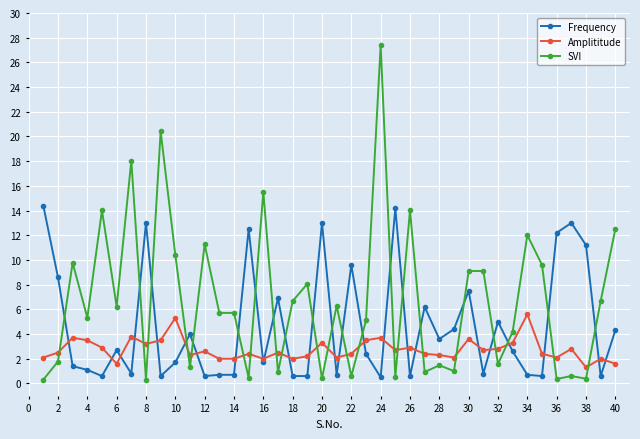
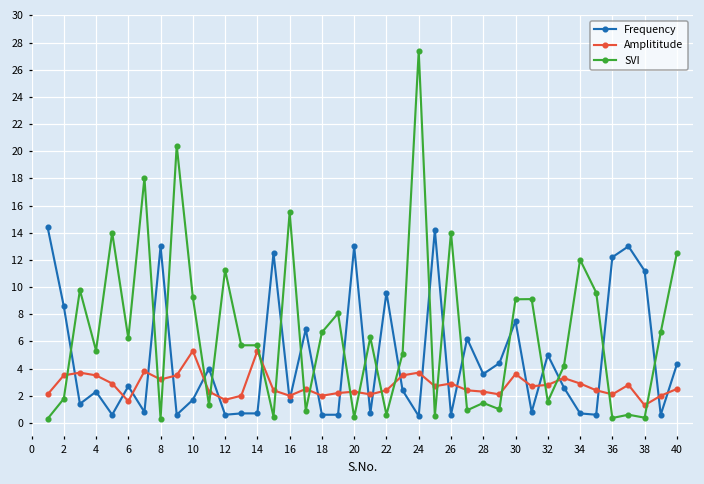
  {
    "Frequency": {
      "2": 8.6,
-     "4": 1.1,
+     "4": 2.3,
      "6": 2.7,
      "8": 13.0,
      "10": 1.7,
      "12": 0.6,
      "14": 0.7,
      "16": 1.7,
      "18": 0.6,
      "20": 13.0,
      "22": 9.6,
      "24": 0.5,
      "26": 0.6,
      "28": 3.6,
      "30": 7.5,
      "32": 5.0,
      "34": 0.7,
      "36": 12.2,
      "38": 11.2,
      "40": 4.3
    },
    "Amplititude": {
-     "2": 2.5,
+     "2": 3.5,
      "4": 3.5,
      "6": 1.6,
      "8": 3.2,
      "10": 5.3,
-     "12": 2.6,
-     "14": 2.0,
+     "12": 1.7,
+     "14": 5.3,
      "16": 2.0,
      "18": 2.0,
-     "20": 3.3,
+     "20": 2.3,
      "22": 2.4,
      "24": 3.7,
      "26": 2.9,
      "28": 2.3,
      "30": 3.6,
      "32": 2.8,
-     "34": 5.6,
+     "34": 2.9,
      "36": 2.1,
      "38": 1.3,
-     "40": 1.6
+     "40": 2.5
    },
    "SVI": {
      "2": 1.8,
      "4": 5.3,
      "6": 6.2,
      "8": 0.3,
-     "10": 10.4,
+     "10": 9.3,
      "12": 11.3,
      "14": 5.7,
      "16": 15.5,
      "18": 6.7,
      "20": 0.4,
      "22": 0.6,
      "24": 27.4,
      "26": 14.0,
      "28": 1.5,
      "30": 9.1,
      "32": 1.6,
      "34": 12.0,
      "36": 0.4,
      "38": 0.4,
      "40": 12.5
    }
  }
